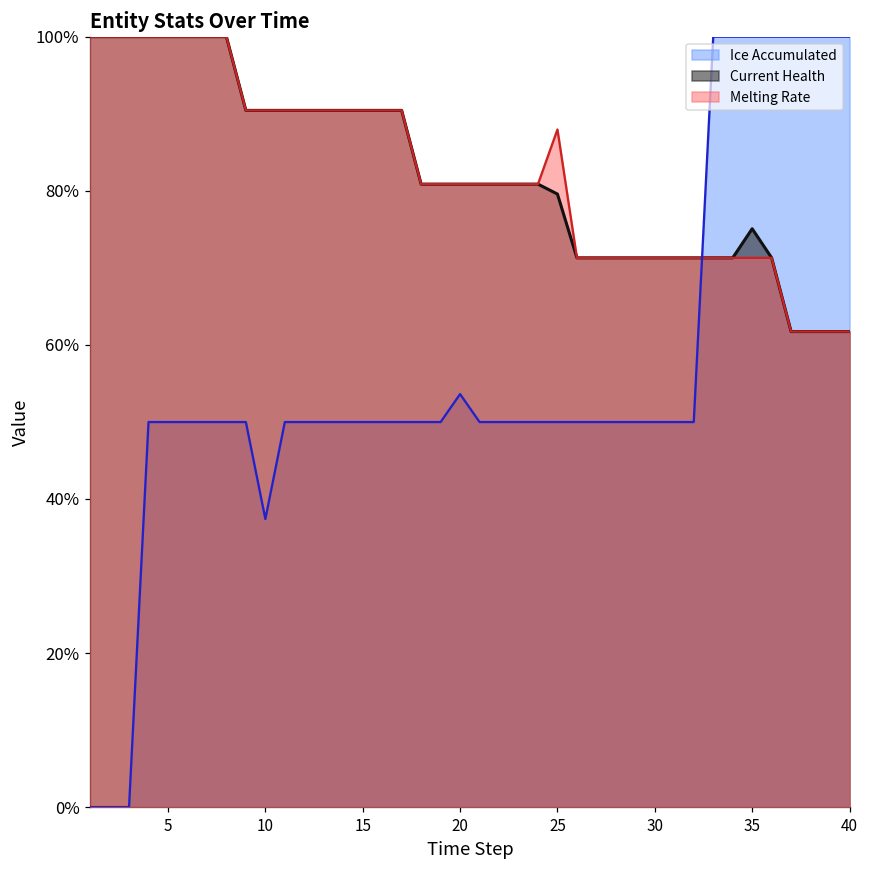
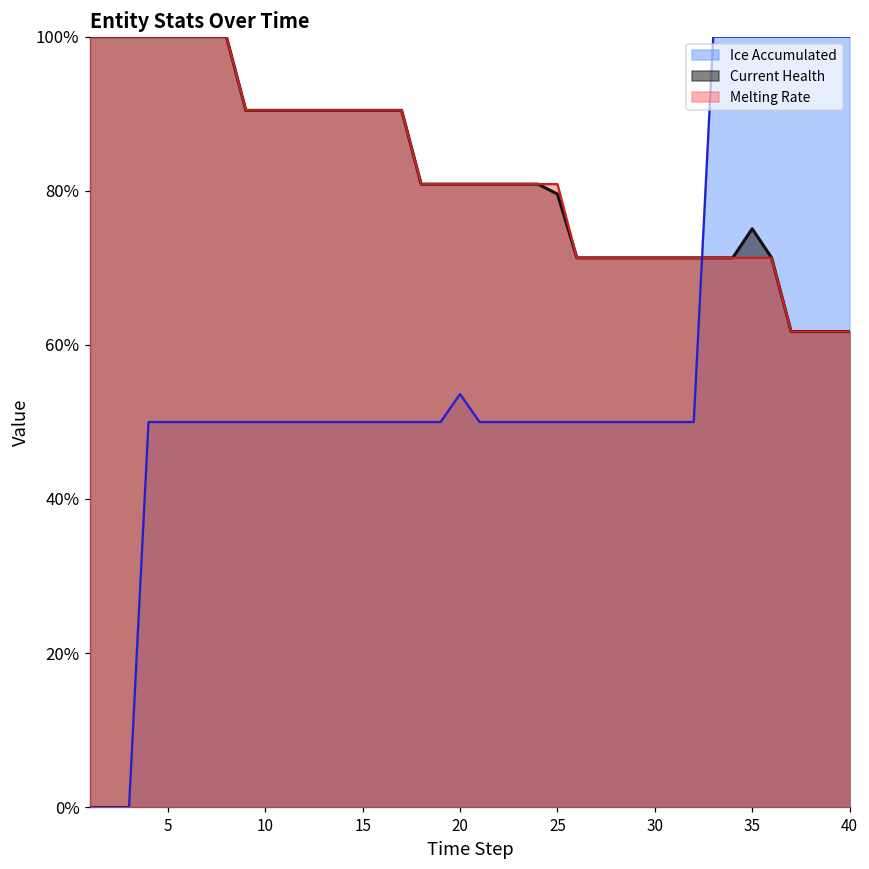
  {
    "Ice Accumulated": {
      "5": "50%",
-     "10": "37%",
+     "10": "50%",
      "15": "50%",
      "20": "54%",
      "25": "50%",
      "30": "50%",
      "35": "100%",
      "40": "100%"
    },
    "Current Health": {
      "25": "80%",
      "35": "75%"
    },
    "Melting Rate": {
-     "25": "88%",
+     "25": "81%",
      "35": "71%"
    }
  }
